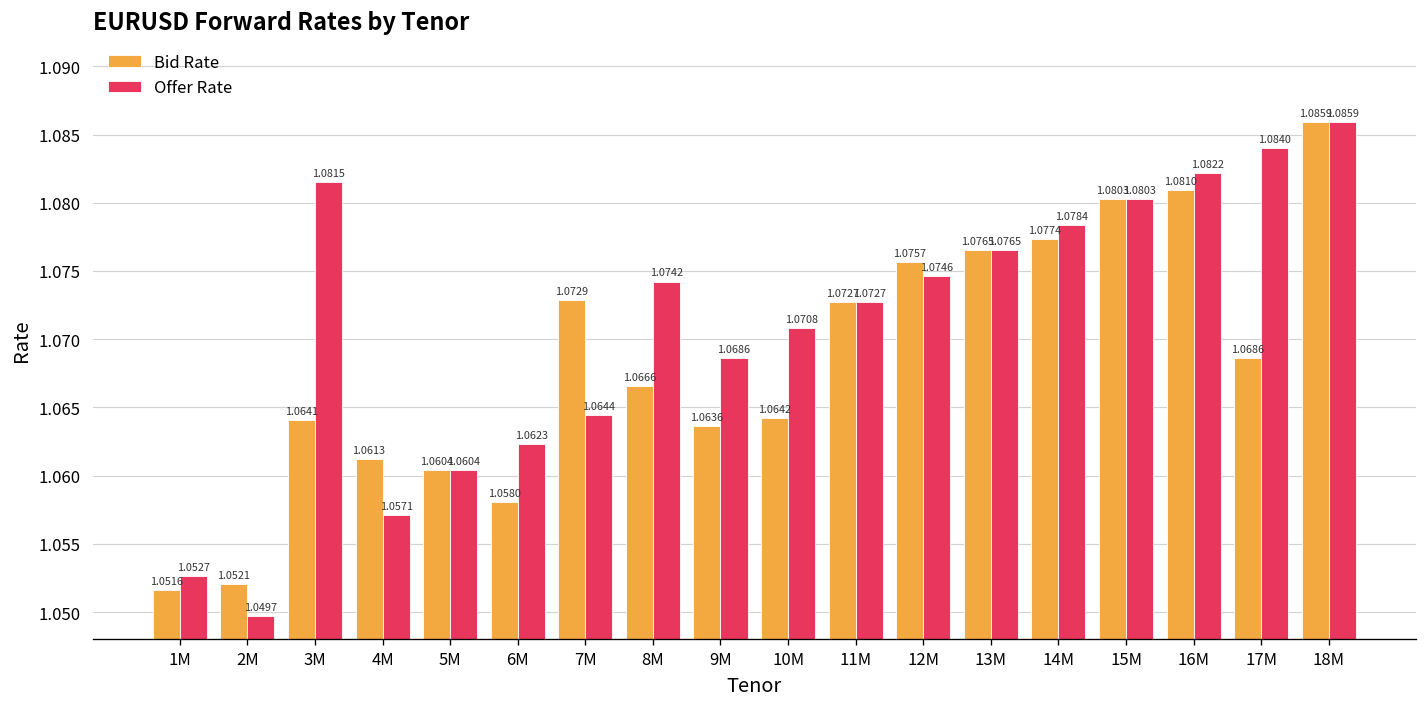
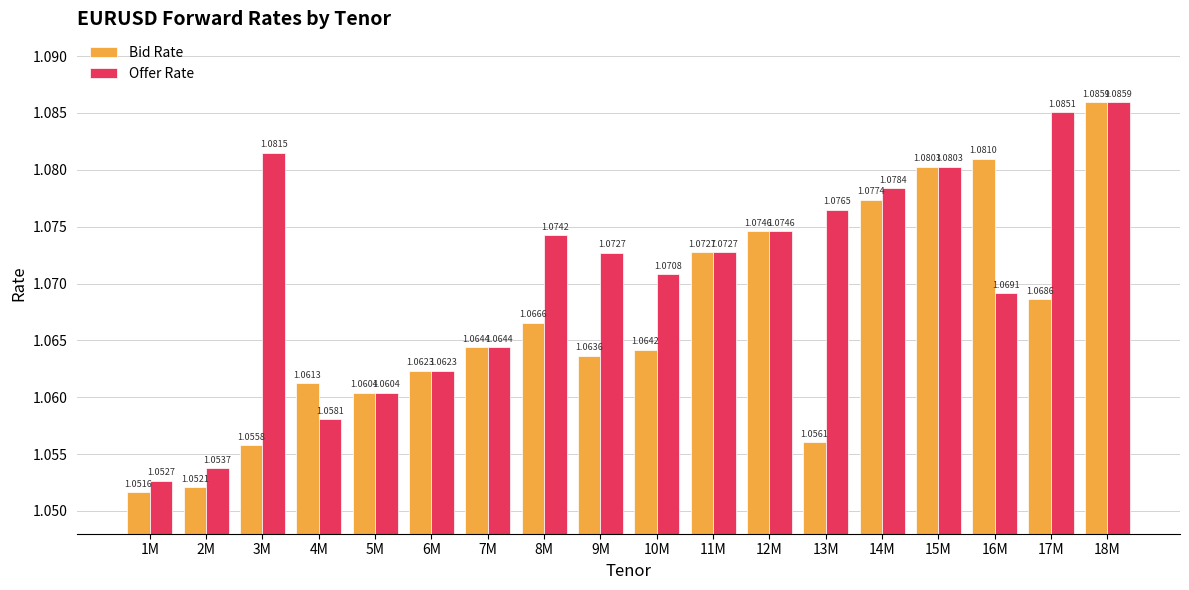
  {
    "Bid Rate": {
      "1M": 1.0516,
      "2M": 1.0521,
-     "3M": 1.0641,
+     "3M": 1.0558,
      "4M": 1.0613,
-     "6M": 1.0580,
-     "7M": 1.0729,
+     "6M": 1.0623,
+     "7M": 1.0644,
      "8M": 1.0666,
      "9M": 1.0636,
      "10M": 1.0642,
-     "12M": 1.0757,
-     "13M": 1.0765,
+     "12M": 1.0746,
+     "13M": 1.0561,
      "14M": 1.0774,
      "16M": 1.0810,
      "17M": 1.0686
    },
    "Offer Rate": {
      "1M": 1.0527,
-     "2M": 1.0497,
+     "2M": 1.0537,
      "3M": 1.0815,
-     "4M": 1.0571,
+     "4M": 1.0581,
      "8M": 1.0742,
-     "9M": 1.0686,
+     "9M": 1.0727,
      "10M": 1.0708,
      "13M": 1.0765,
      "14M": 1.0784,
-     "16M": 1.0822,
-     "17M": 1.0840
+     "16M": 1.0691,
+     "17M": 1.0851
    }
  }
